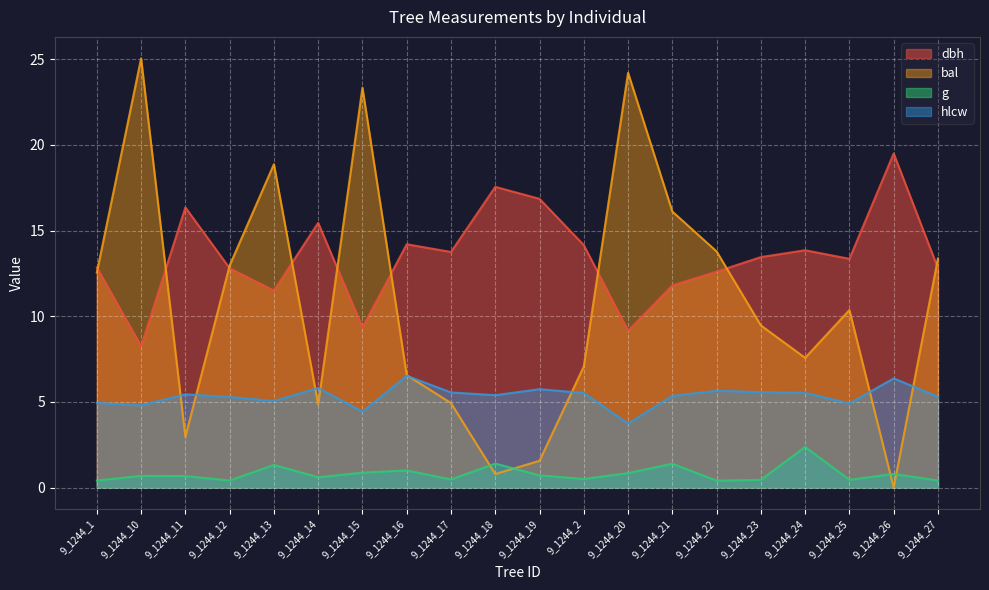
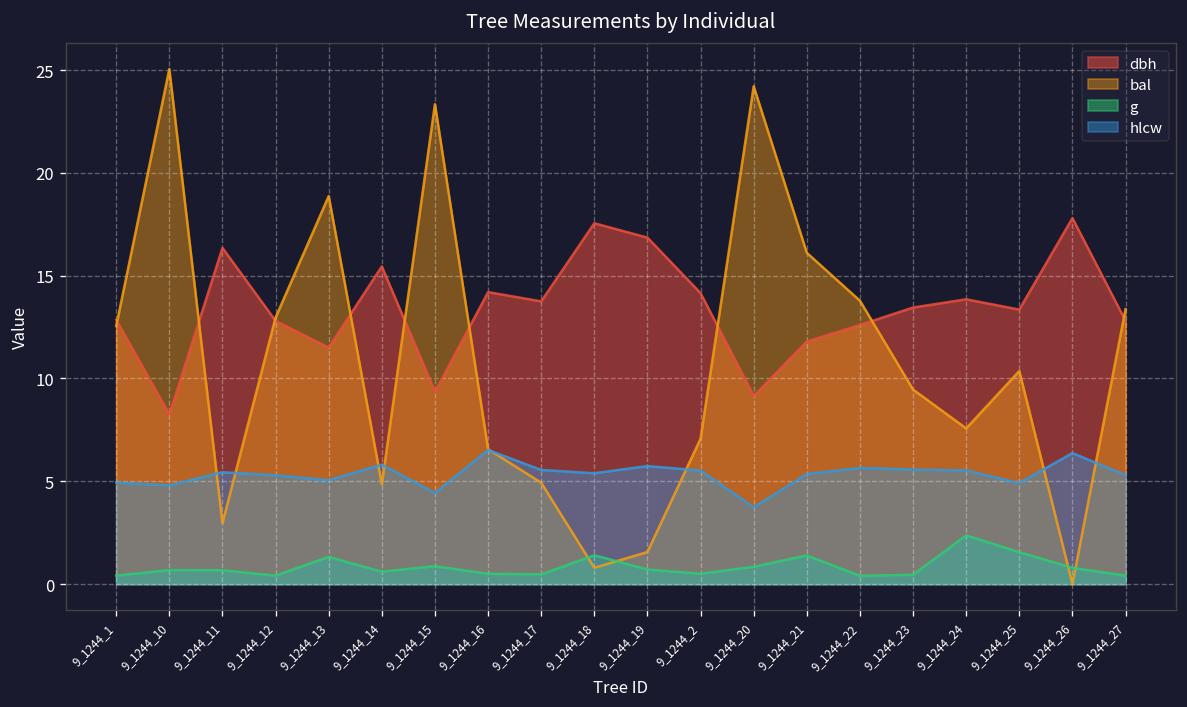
  {
    "dbh": {
      "9_1244_1": 12.9,
      "9_1244_10": 8.3,
      "9_1244_11": 16.4,
      "9_1244_12": 12.8,
      "9_1244_13": 11.5,
      "9_1244_14": 15.5,
      "9_1244_15": 9.4,
      "9_1244_16": 14.2,
      "9_1244_17": 13.8,
      "9_1244_18": 17.6,
      "9_1244_19": 16.9,
      "9_1244_2": 14.2,
      "9_1244_20": 9.2,
      "9_1244_21": 11.8,
      "9_1244_22": 12.6,
      "9_1244_23": 13.5,
      "9_1244_24": 13.9,
      "9_1244_25": 13.4,
-     "9_1244_26": 19.5,
+     "9_1244_26": 17.8,
      "9_1244_27": 12.8
    },
    "bal": {
      "9_1244_1": 12.6,
      "9_1244_10": 25.1,
      "9_1244_11": 3.0,
      "9_1244_12": 13.0,
      "9_1244_13": 18.9,
      "9_1244_14": 4.9,
      "9_1244_15": 23.3,
      "9_1244_17": 4.9,
      "9_1244_18": 0.8,
      "9_1244_19": 1.6,
      "9_1244_2": 7.1,
      "9_1244_20": 24.2,
      "9_1244_21": 16.1,
      "9_1244_22": 13.8,
      "9_1244_23": 9.5,
      "9_1244_24": 7.6,
      "9_1244_25": 10.4,
      "9_1244_26": 0.0,
      "9_1244_27": 13.4
    },
    "g": {
      "9_1244_1": 0.4,
      "9_1244_10": 0.7,
      "9_1244_11": 0.7,
      "9_1244_12": 0.4,
      "9_1244_13": 1.3,
      "9_1244_14": 0.6,
      "9_1244_15": 0.9,
-     "9_1244_16": 1.0,
+     "9_1244_16": 0.5,
      "9_1244_17": 0.5,
      "9_1244_18": 1.4,
      "9_1244_19": 0.7,
      "9_1244_2": 0.5,
      "9_1244_20": 0.8,
      "9_1244_21": 1.4,
      "9_1244_22": 0.4,
      "9_1244_23": 0.5,
      "9_1244_24": 2.4,
-     "9_1244_25": 0.5,
+     "9_1244_25": 1.6,
      "9_1244_26": 0.8,
      "9_1244_27": 0.4
    },
    "hlcw": {
      "9_1244_1": 4.9,
      "9_1244_10": 4.8,
      "9_1244_11": 5.4,
      "9_1244_12": 5.3,
      "9_1244_13": 5.1,
      "9_1244_14": 5.8,
      "9_1244_15": 4.4,
      "9_1244_17": 5.6,
      "9_1244_18": 5.4,
      "9_1244_19": 5.7,
      "9_1244_2": 5.5,
      "9_1244_20": 3.7,
      "9_1244_21": 5.4,
      "9_1244_22": 5.7,
      "9_1244_23": 5.6,
      "9_1244_24": 5.5,
      "9_1244_25": 4.9,
      "9_1244_26": 6.4,
      "9_1244_27": 5.3
    }
  }
